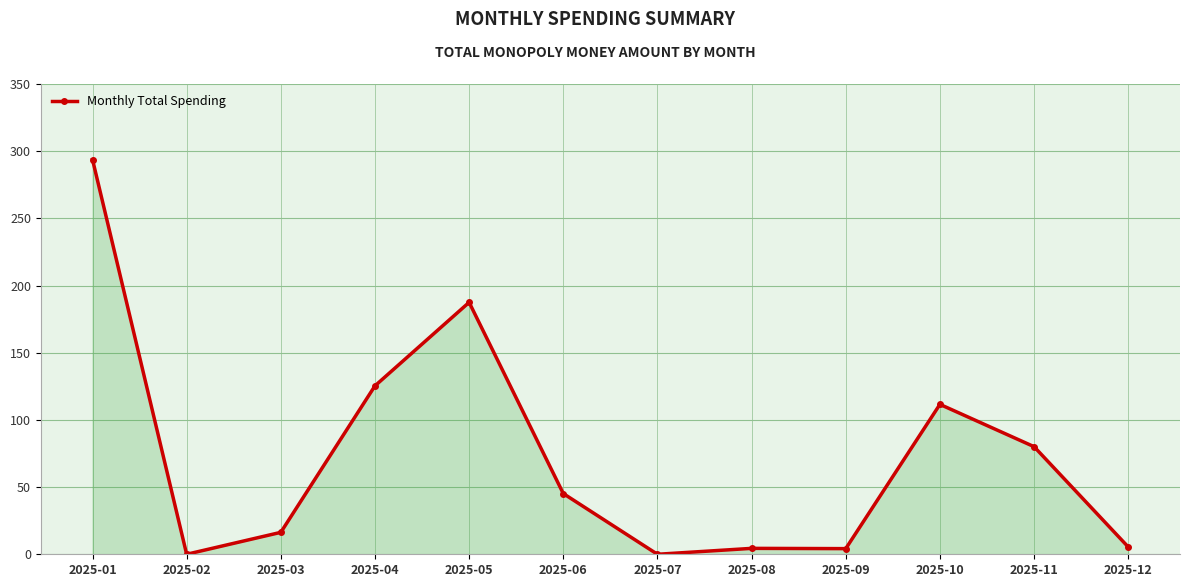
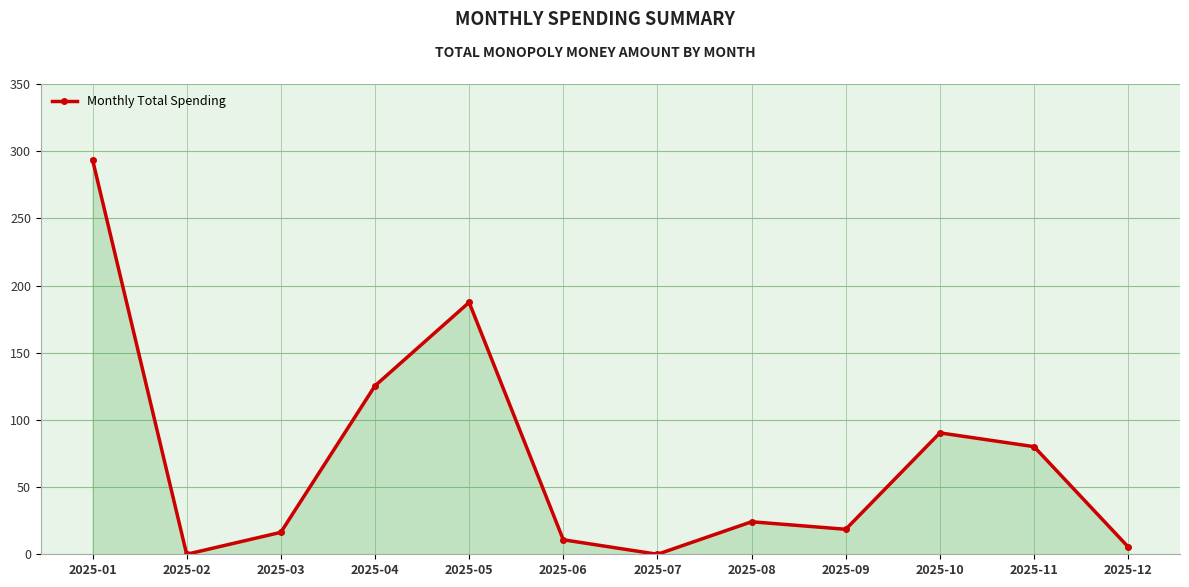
  {
    "2025-01": 294,
    "2025-02": 0,
    "2025-03": 16,
    "2025-04": 125,
    "2025-05": 188,
-   "2025-06": 45,
+   "2025-06": 11,
    "2025-07": 0,
-   "2025-08": 4,
-   "2025-09": 4,
-   "2025-10": 112,
+   "2025-08": 24,
+   "2025-09": 19,
+   "2025-10": 90,
    "2025-11": 80,
    "2025-12": 5
  }
